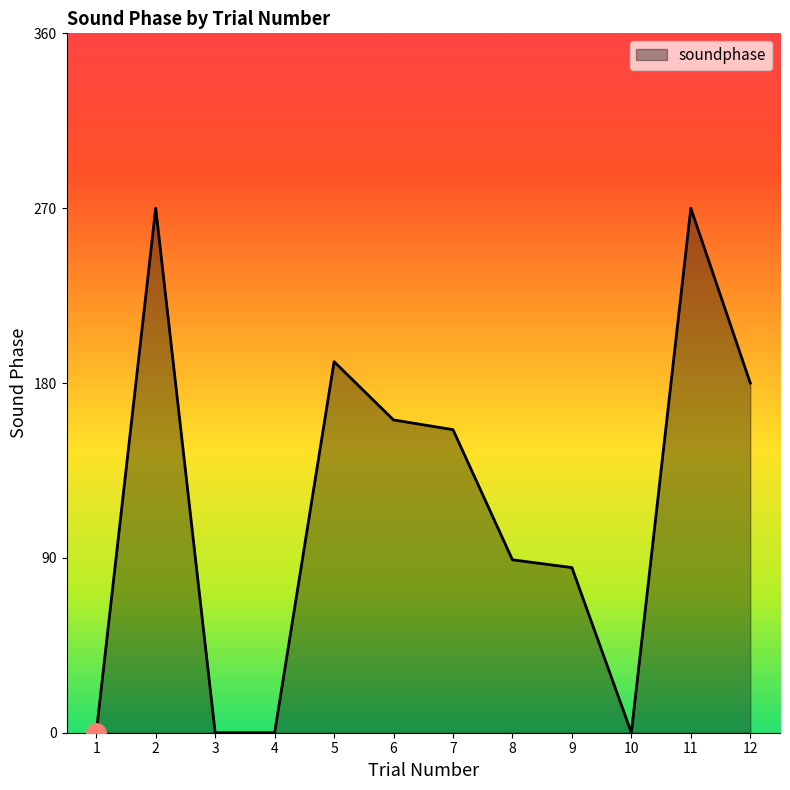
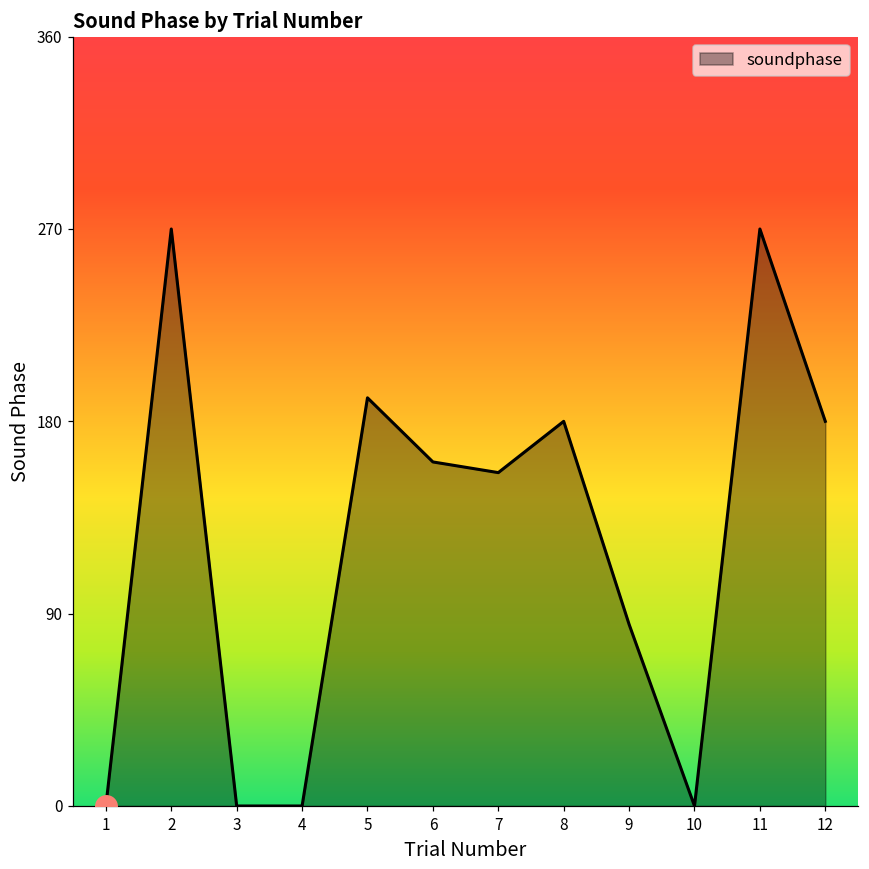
  {
    "soundphase": {
      "2": 270,
      "3": 0,
      "4": 0,
      "5": 191,
      "6": 161,
      "7": 156,
-     "8": 89,
+     "8": 180,
      "9": 85,
      "10": 0,
      "11": 270,
      "12": 180
    }
  }
